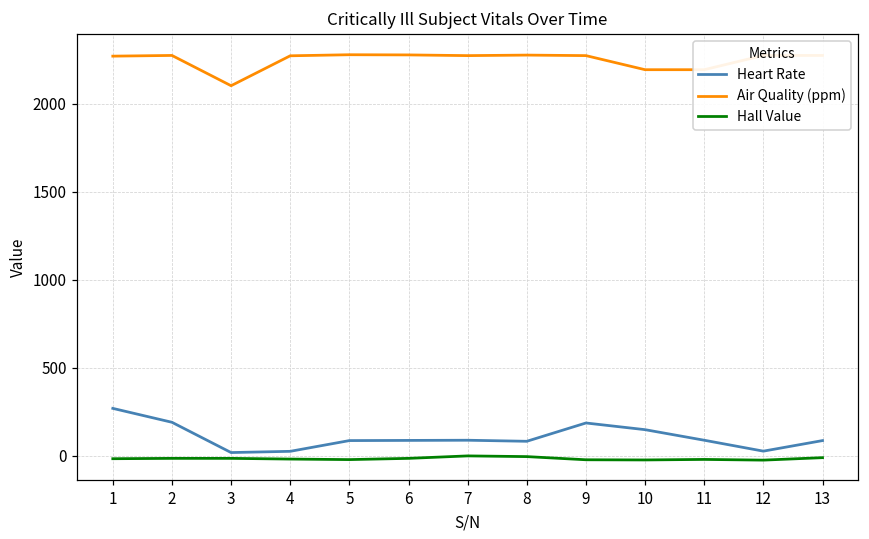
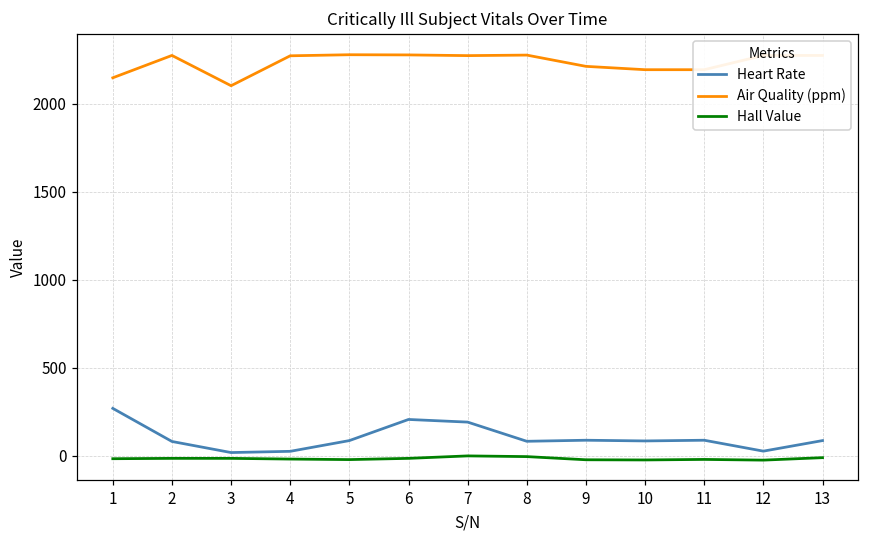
  {
    "Heart Rate": {
      "1": 270,
-     "2": 190,
+     "2": 80,
      "3": 20,
      "4": 30,
      "5": 90,
-     "6": 90,
-     "7": 90,
+     "6": 210,
+     "7": 190,
      "8": 80,
-     "9": 190,
-     "10": 150,
+     "9": 90,
+     "10": 90,
      "11": 90,
      "12": 30,
      "13": 90
    },
    "Air Quality (ppm)": {
-     "1": 2270,
+     "1": 2150,
      "2": 2280,
      "3": 2100,
      "4": 2270,
      "5": 2280,
      "6": 2280,
      "7": 2270,
      "8": 2280,
-     "9": 2270,
+     "9": 2210,
      "10": 2190
    },
    "Hall Value": {
      "1": -20,
      "2": -10,
      "3": -10,
      "4": -20,
      "5": -20,
      "6": -10,
      "7": 0,
      "8": 0,
      "9": -20,
      "10": -20,
      "11": -20,
      "12": -20,
      "13": -10
    }
  }
